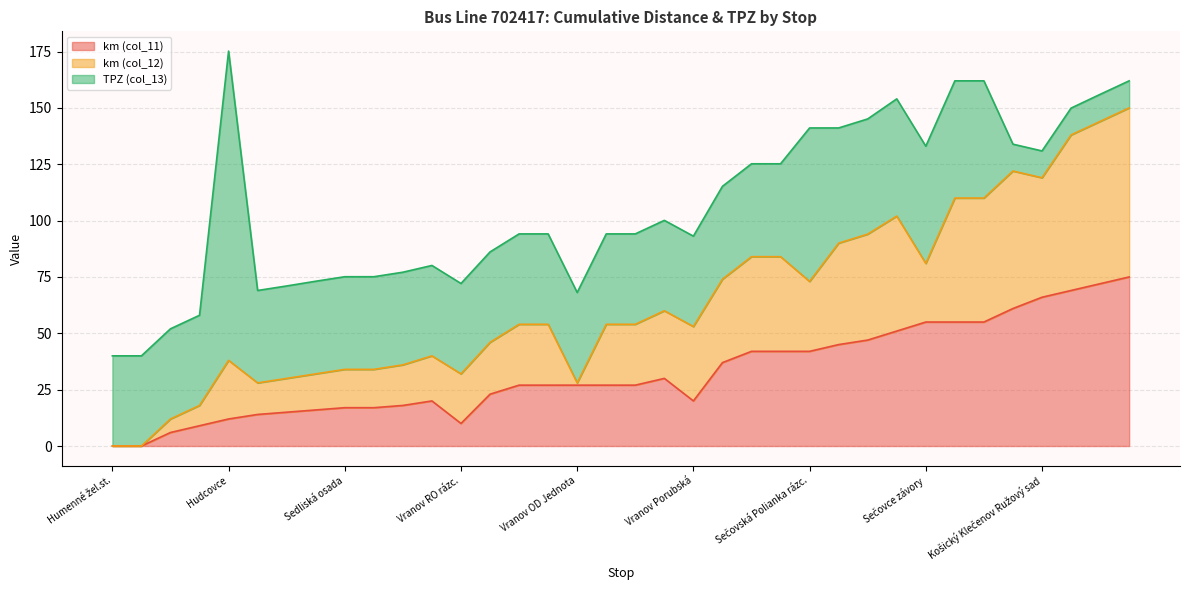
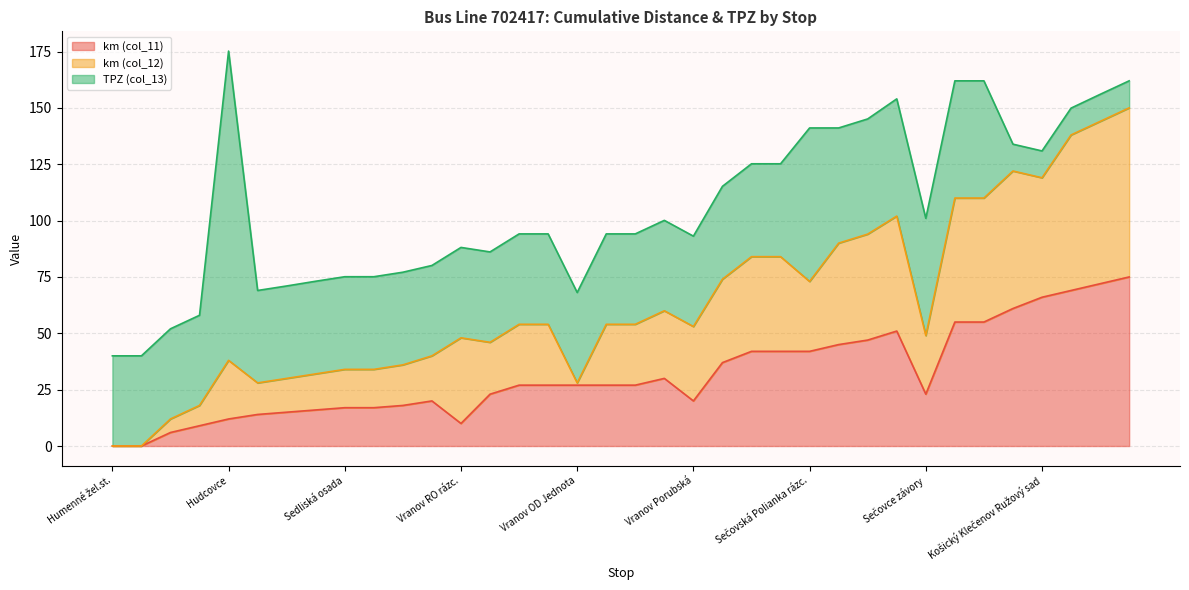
  {
    "km (col_11)": {
      "Hudcovce": 12,
      "Sedliská osada": 17,
      "Vranov RO rázc.": 10,
      "Vranov Porubská": 20,
      "Sečovská Polianka rázc.": 42,
-     "Sečovce závory": 55,
+     "Sečovce závory": 23,
      "Košický Klečenov Ružový sad": 66
    },
    "km (col_12)": {
      "Hudcovce": 26,
      "Sedliská osada": 17,
-     "Vranov RO rázc.": 22,
+     "Vranov RO rázc.": 38,
      "Vranov Porubská": 33,
      "Sečovská Polianka rázc.": 31,
      "Sečovce závory": 26,
      "Košický Klečenov Ružový sad": 53
    },
    "TPZ (col_13)": {
      "Humenné žel.st.": 40,
      "Hudcovce": 137,
      "Sedliská osada": 41,
      "Vranov RO rázc.": 40,
      "Vranov OD Jednota": 40,
      "Vranov Porubská": 40,
      "Sečovská Polianka rázc.": 68,
      "Sečovce závory": 52,
      "Košický Klečenov Ružový sad": 12
    }
  }
